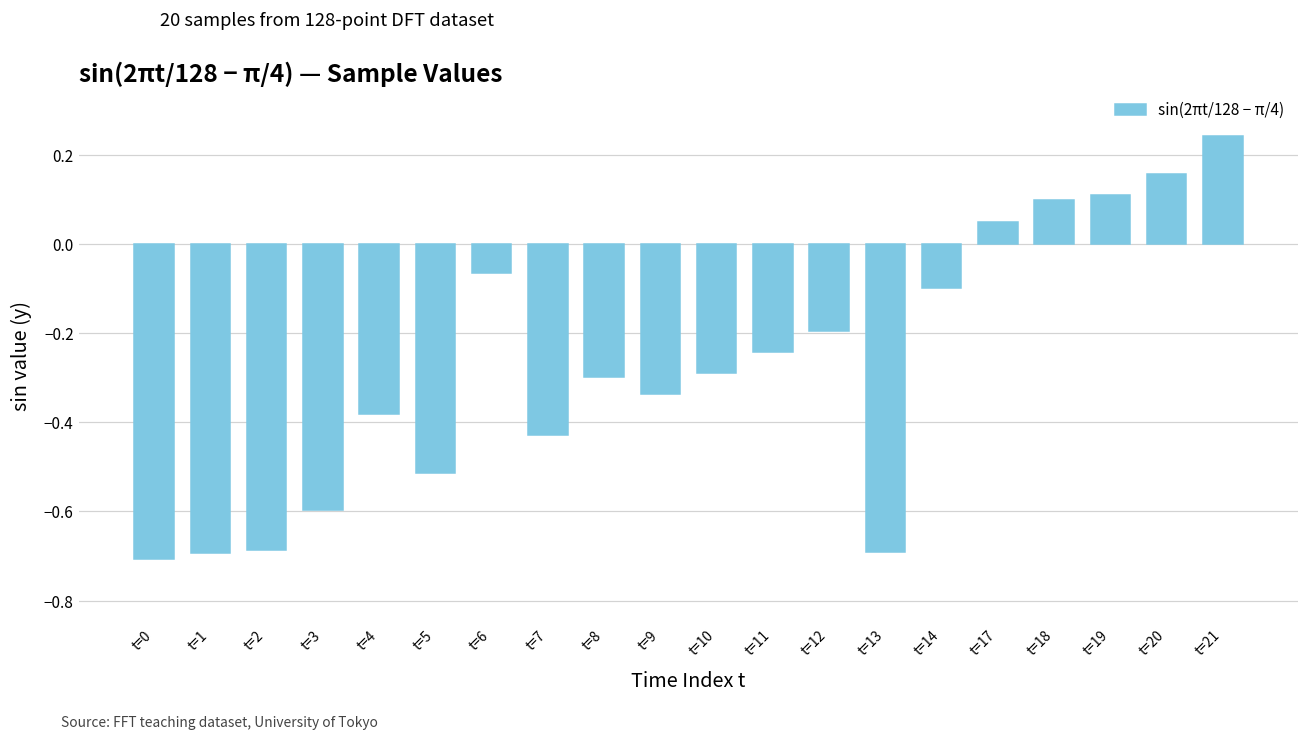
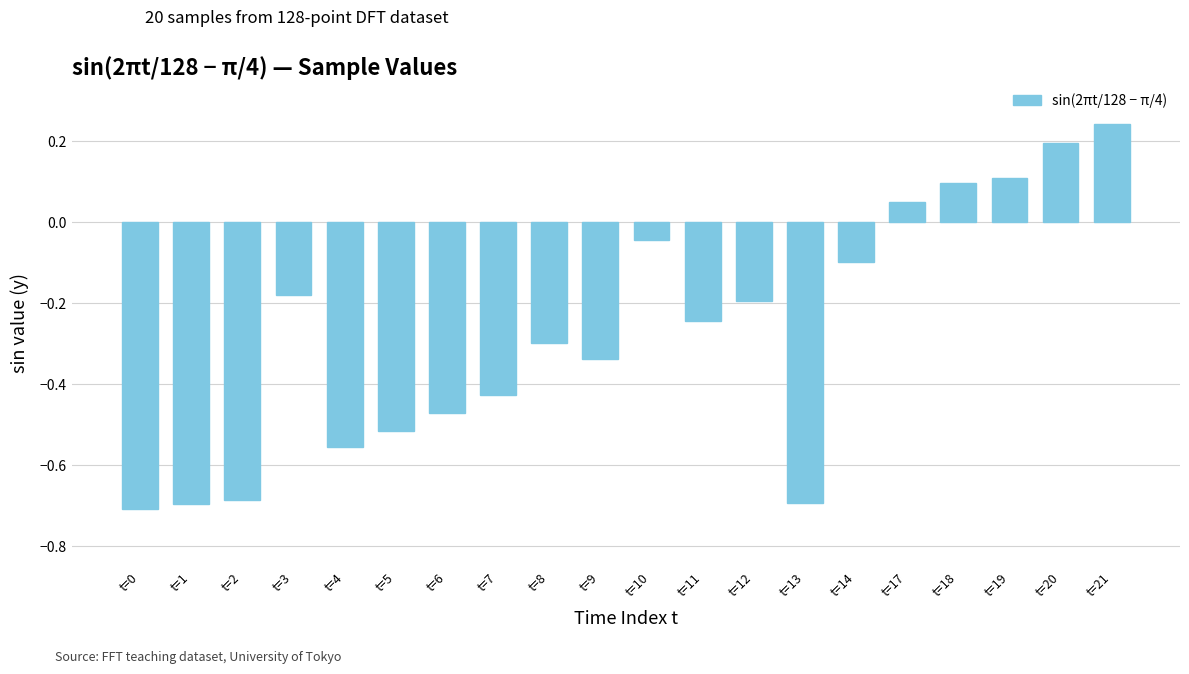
  {
    "t=0": -0.71,
    "t=1": -0.69,
    "t=2": -0.69,
-   "t=3": -0.60,
-   "t=4": -0.38,
+   "t=3": -0.18,
+   "t=4": -0.56,
    "t=5": -0.51,
-   "t=6": -0.07,
+   "t=6": -0.47,
    "t=7": -0.43,
    "t=8": -0.30,
    "t=9": -0.34,
-   "t=10": -0.29,
+   "t=10": -0.05,
    "t=11": -0.24,
    "t=12": -0.20,
    "t=13": -0.69,
    "t=14": -0.10,
    "t=17": 0.05,
    "t=18": 0.10,
    "t=19": 0.11,
-   "t=20": 0.16,
+   "t=20": 0.20,
    "t=21": 0.24
  }
